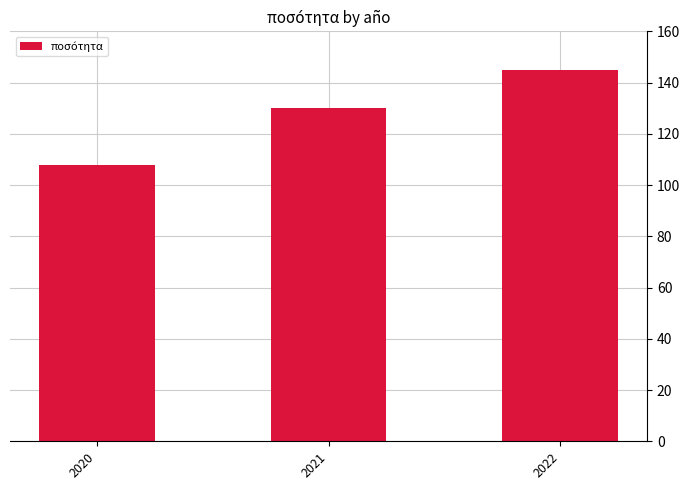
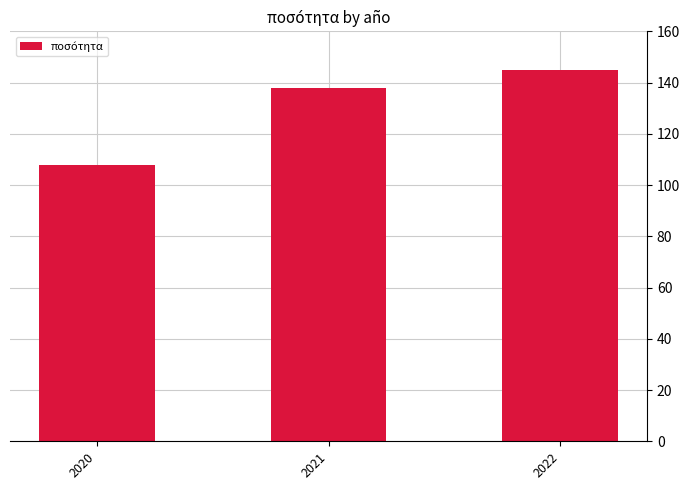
  {
    "2020": 108,
-   "2021": 130,
+   "2021": 138,
    "2022": 145
  }
